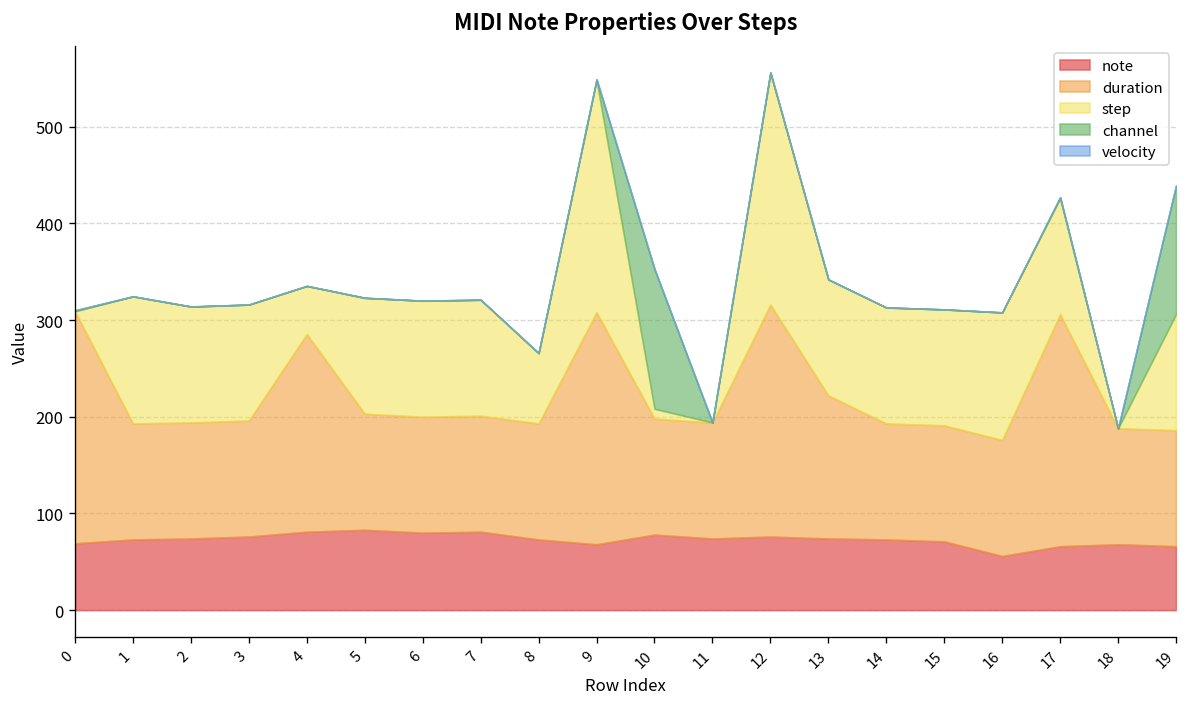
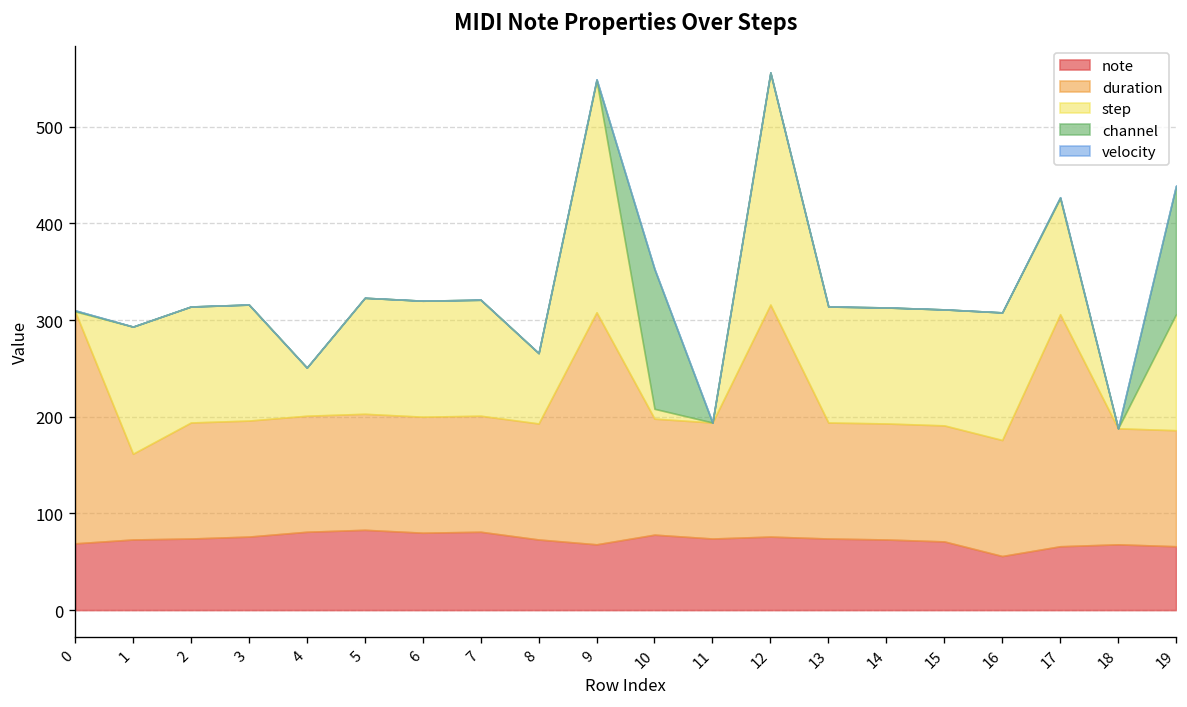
  {
    "note": {
      "0": 70,
      "1": 70,
      "2": 70,
      "3": 80,
      "4": 80,
      "5": 80,
      "6": 80,
      "7": 80,
      "8": 70,
      "9": 70,
      "10": 80,
      "11": 70,
      "12": 80,
      "13": 70,
      "14": 70,
      "15": 70,
      "16": 60,
      "17": 70,
      "18": 70,
      "19": 70
    },
    "duration": {
-     "1": 120,
+     "1": 90,
      "2": 120,
      "3": 120,
-     "4": 200,
+     "4": 120,
      "5": 120,
      "6": 120,
      "7": 120,
      "8": 120,
      "9": 240,
      "10": 120,
      "12": 240,
-     "13": 150,
+     "13": 120,
      "14": 120,
      "15": 120,
      "16": 120,
      "17": 240,
      "19": 120
    },
    "step": {
      "10": 10,
      "19": 120
    }
  }
